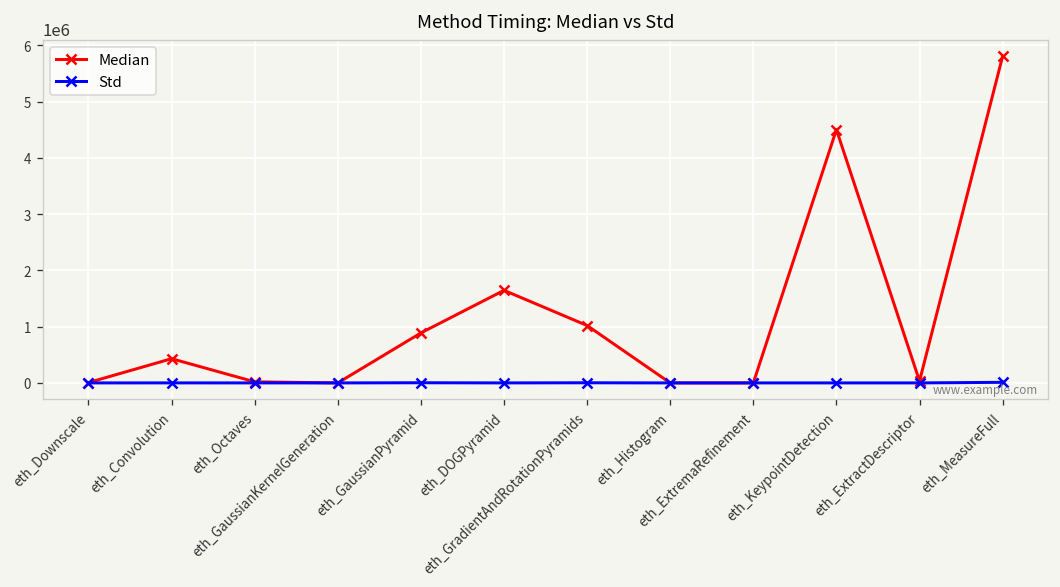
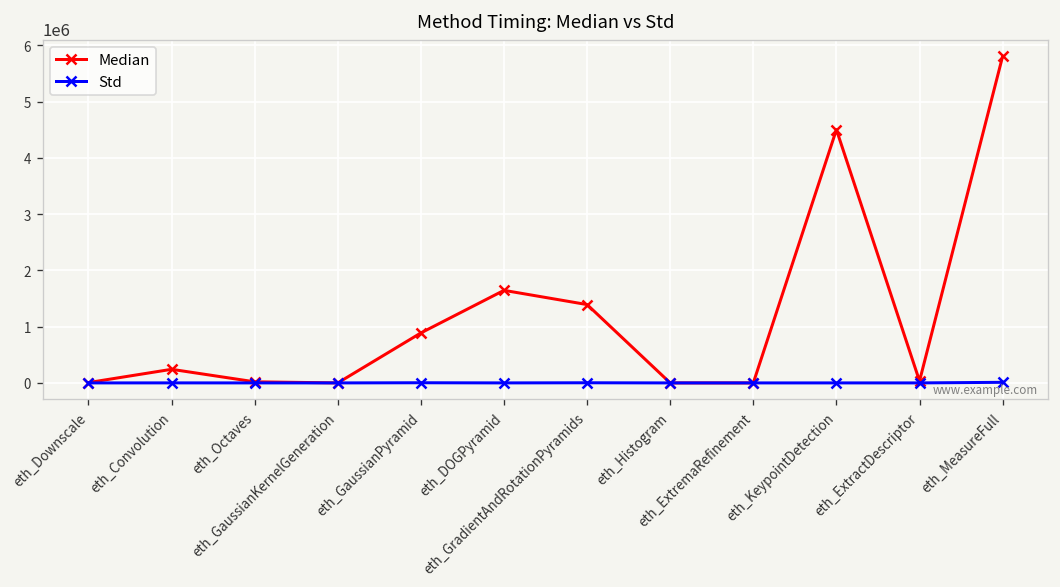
  {
    "Median": {
-     "eth_Convolution": 400000,
+     "eth_Convolution": 200000,
      "eth_GaussianPyramid": 900000,
      "eth_DOGPyramid": 1600000,
-     "eth_GradientAndRotationPyramids": 1000000,
+     "eth_GradientAndRotationPyramids": 1400000,
      "eth_KeypointDetection": 4500000,
      "eth_MeasureFull": 5800000
    },
    "Std": {
      "eth_Convolution": 0,
      "eth_GaussianPyramid": 0,
      "eth_DOGPyramid": 0,
      "eth_GradientAndRotationPyramids": 0,
      "eth_KeypointDetection": 0,
      "eth_MeasureFull": 0
    }
  }
